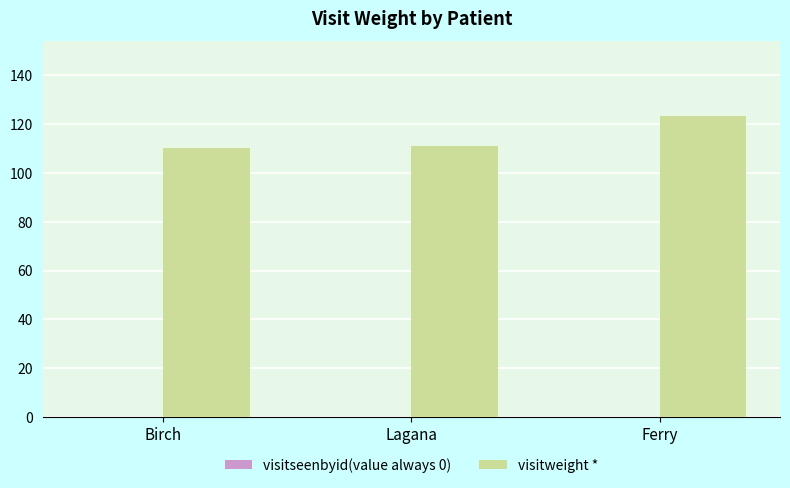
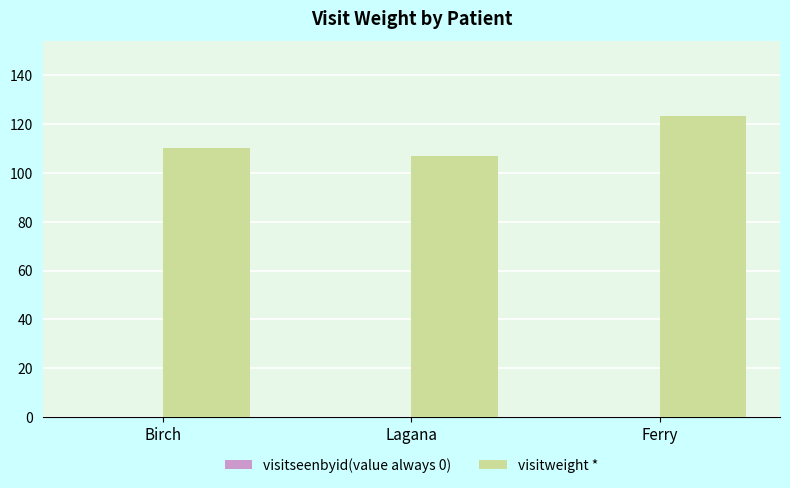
  {
    "visitseenbyid(value always 0)": {
      "Birch": 0,
      "Lagana": 0,
      "Ferry": 0
    },
    "visitweight *": {
      "Birch": 110,
-     "Lagana": 111,
+     "Lagana": 107,
      "Ferry": 123
    }
  }
